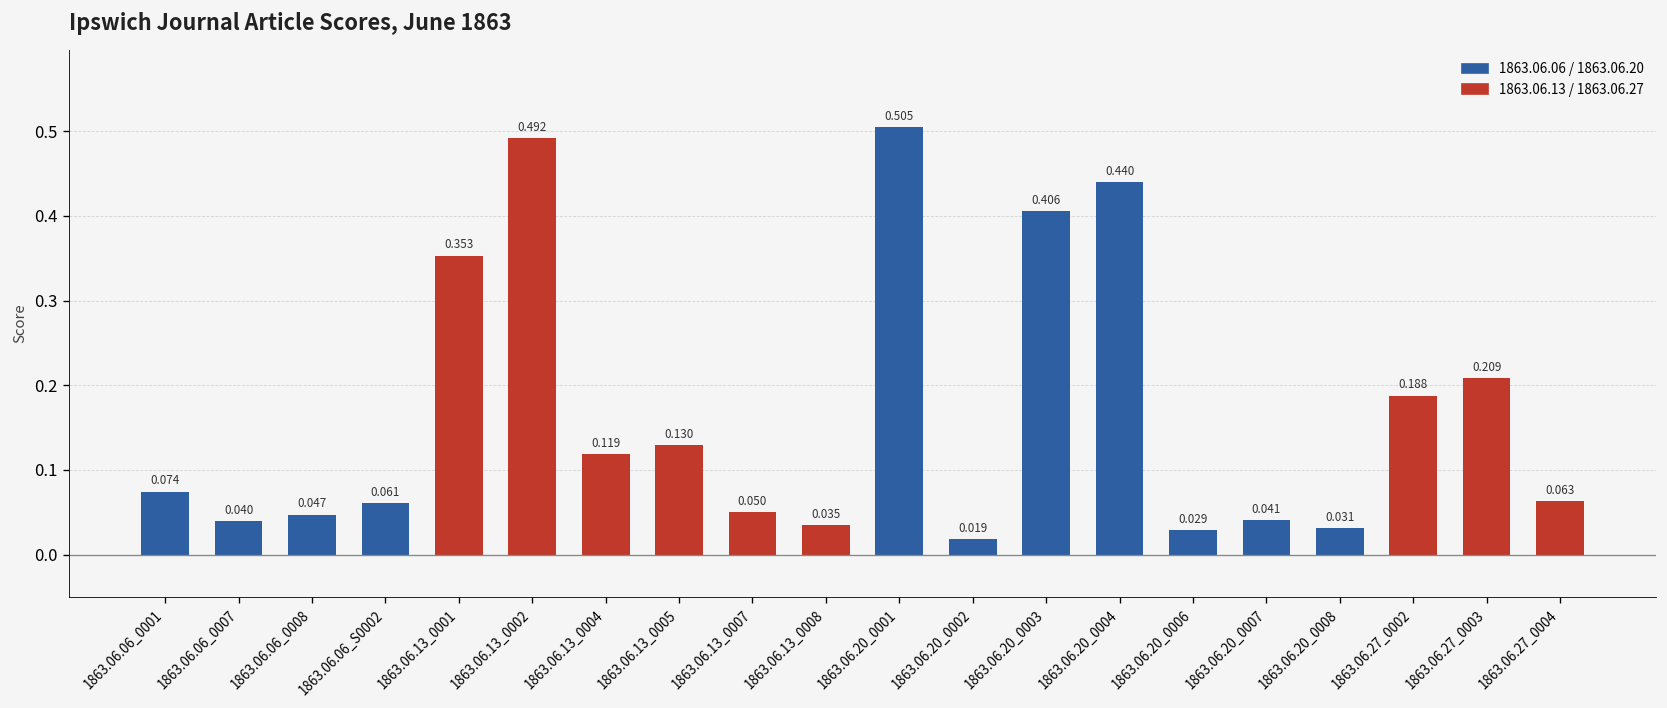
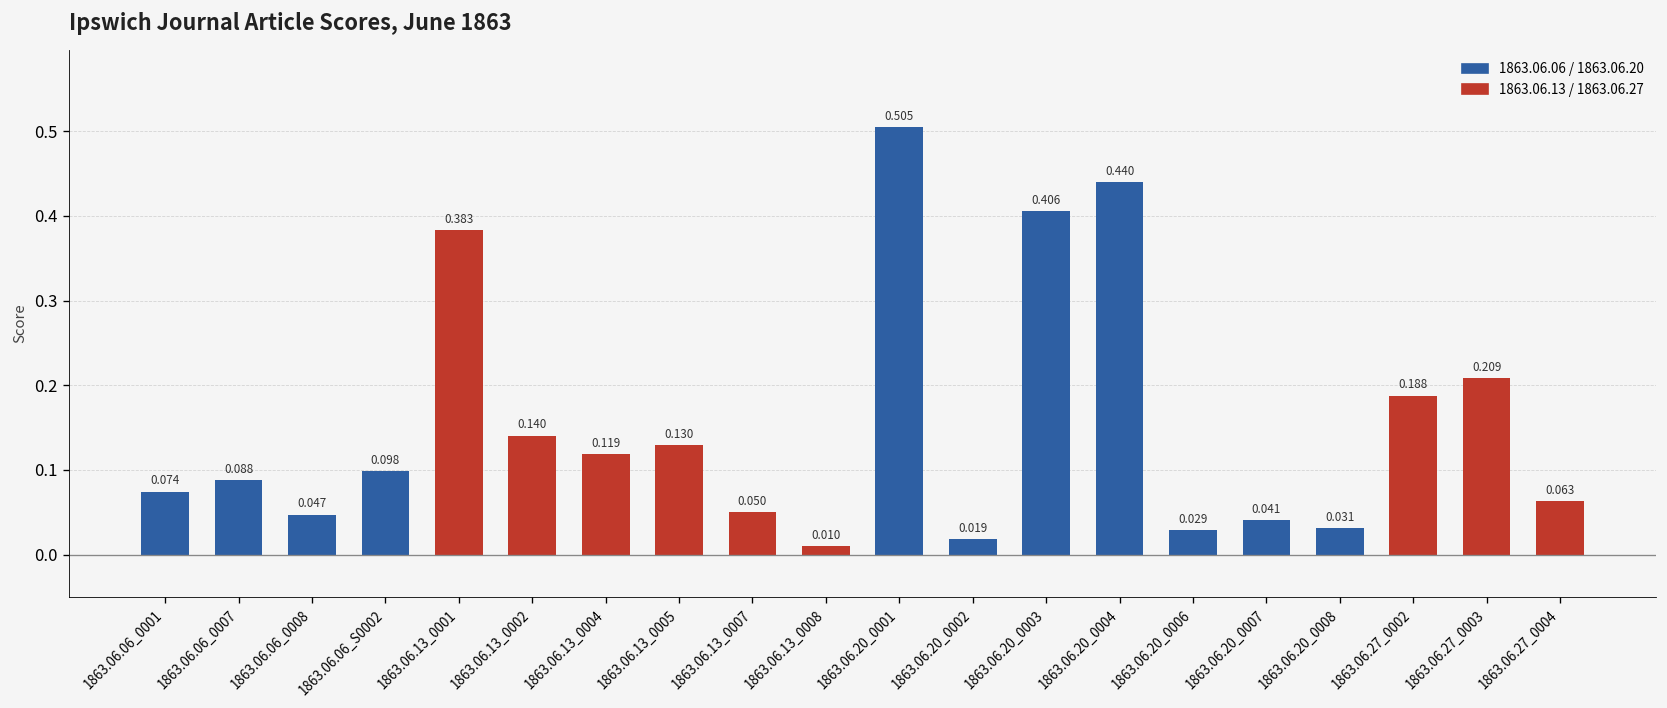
  {
    "1863.06.06_0001": 0.074,
-   "1863.06.06_0007": 0.040,
+   "1863.06.06_0007": 0.088,
    "1863.06.06_0008": 0.047,
-   "1863.06.06_S0002": 0.061,
-   "1863.06.13_0001": 0.353,
-   "1863.06.13_0002": 0.492,
+   "1863.06.06_S0002": 0.098,
+   "1863.06.13_0001": 0.383,
+   "1863.06.13_0002": 0.140,
    "1863.06.13_0004": 0.119,
    "1863.06.13_0005": 0.130,
    "1863.06.13_0007": 0.050,
-   "1863.06.13_0008": 0.035,
+   "1863.06.13_0008": 0.010,
    "1863.06.20_0001": 0.505,
    "1863.06.20_0002": 0.019,
    "1863.06.20_0003": 0.406,
    "1863.06.20_0004": 0.440,
    "1863.06.20_0006": 0.029,
    "1863.06.20_0007": 0.041,
    "1863.06.20_0008": 0.031,
    "1863.06.27_0002": 0.188,
    "1863.06.27_0003": 0.209,
    "1863.06.27_0004": 0.063
  }
